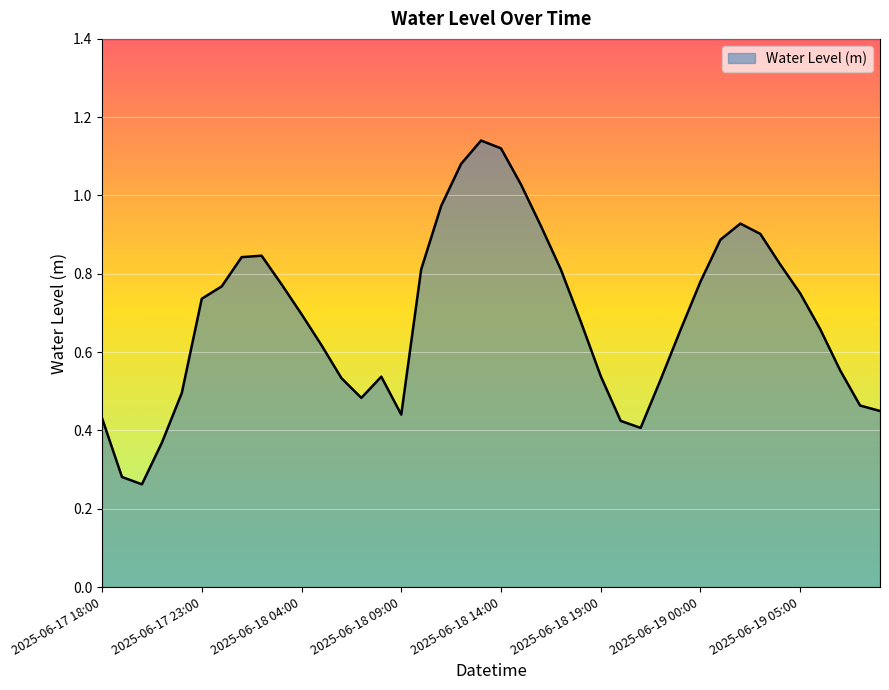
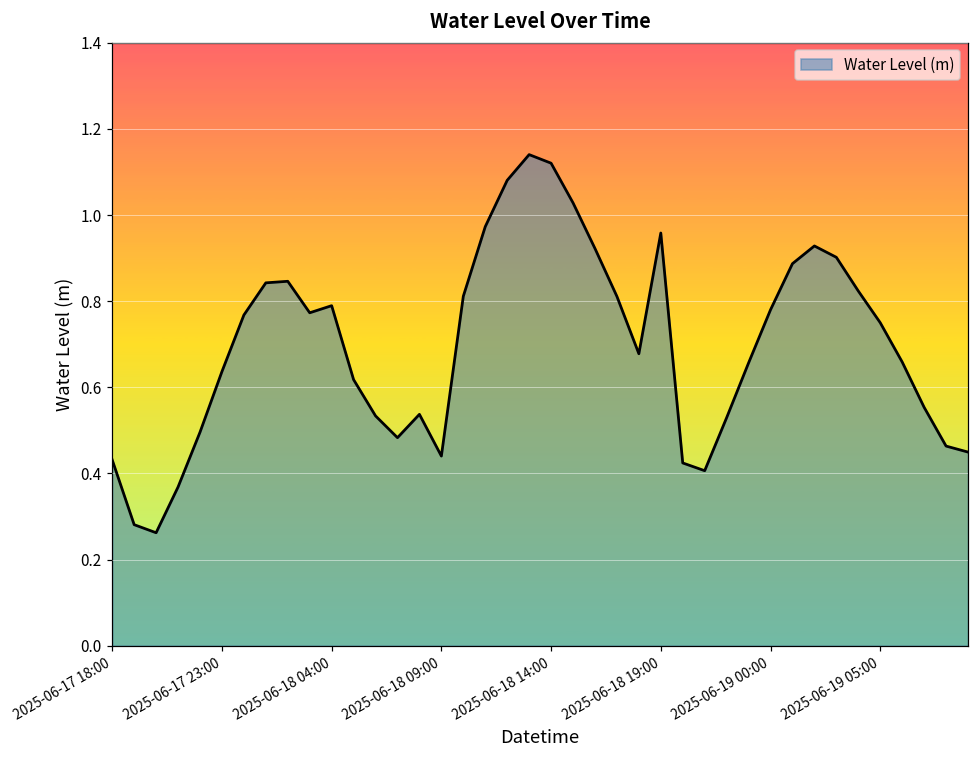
  {
    "2025-06-17 18:00": 0.43,
-   "2025-06-17 23:00": 0.74,
-   "2025-06-18 04:00": 0.70,
+   "2025-06-17 23:00": 0.64,
+   "2025-06-18 04:00": 0.79,
    "2025-06-18 09:00": 0.44,
    "2025-06-18 14:00": 1.12,
-   "2025-06-18 19:00": 0.54,
+   "2025-06-18 19:00": 0.96,
    "2025-06-19 00:00": 0.78,
    "2025-06-19 05:00": 0.75
  }
